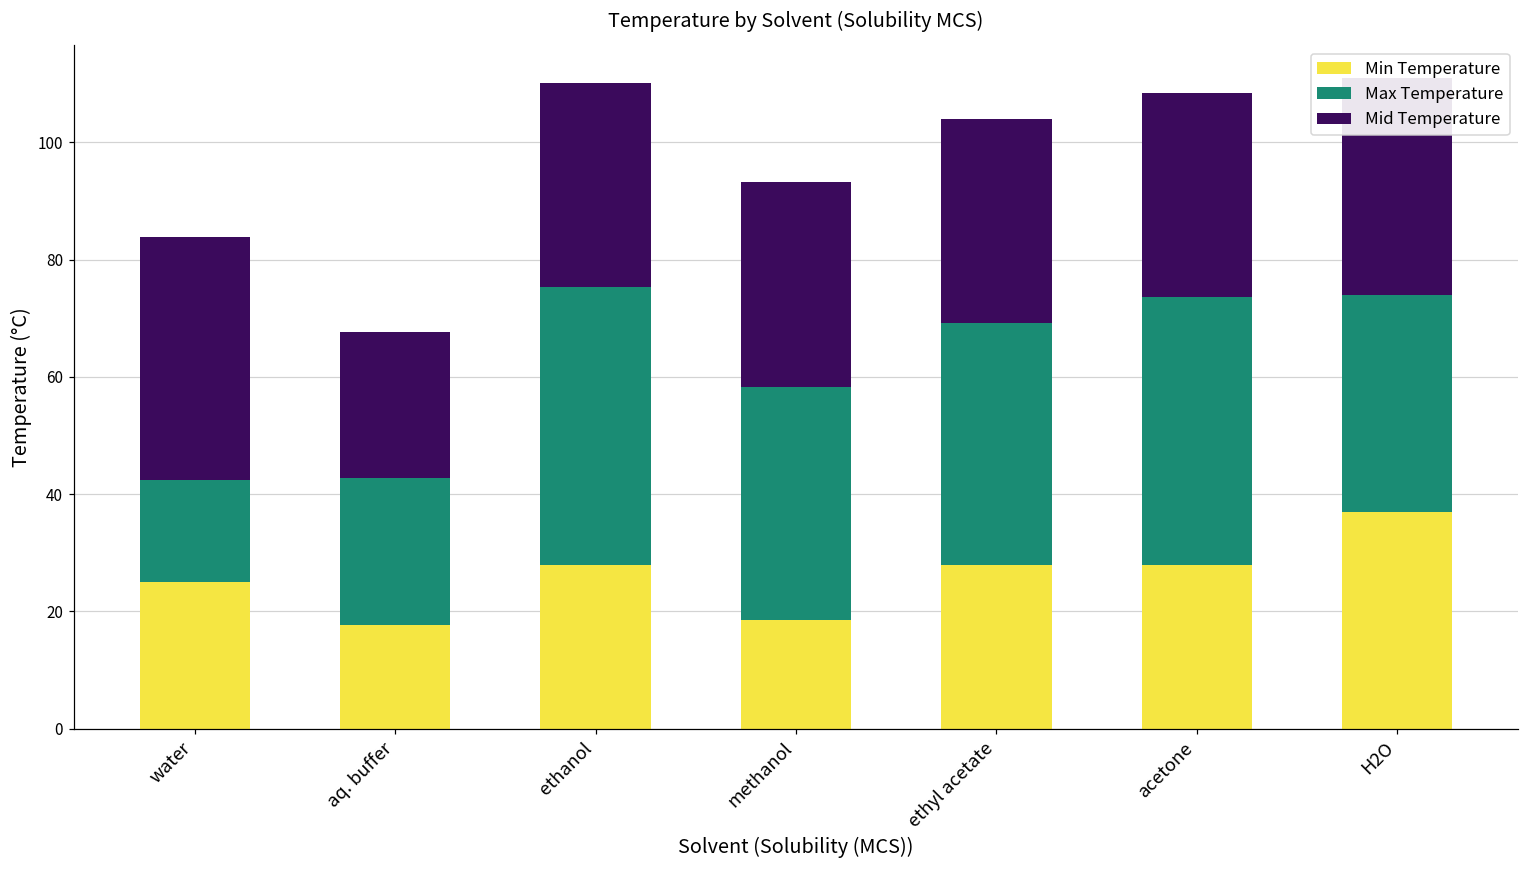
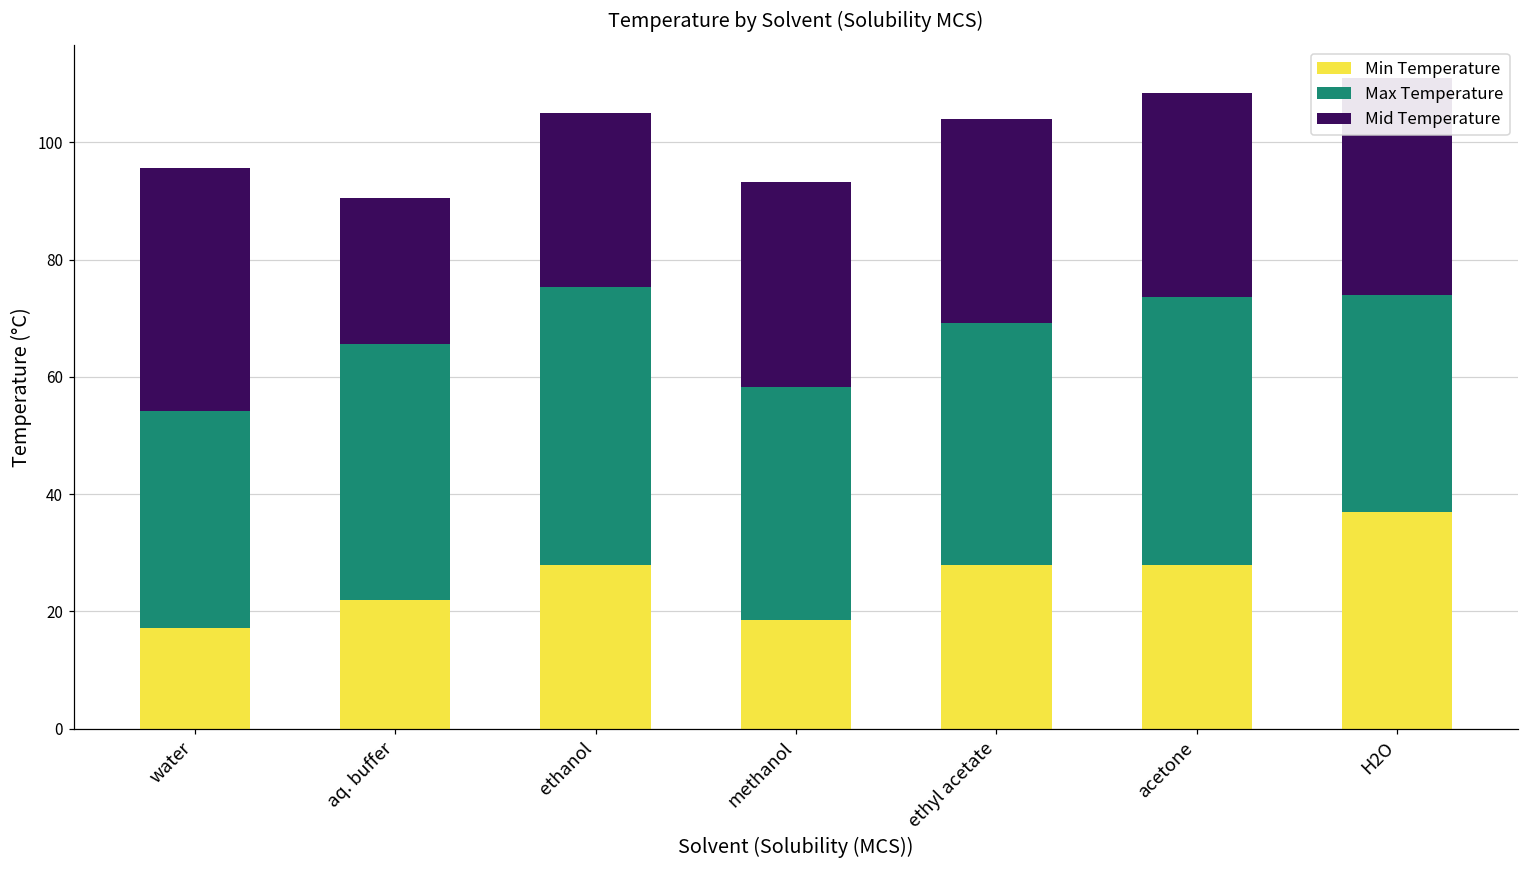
  {
    "Min Temperature": {
-     "water": 25,
-     "aq. buffer": 18,
+     "water": 17,
+     "aq. buffer": 22,
      "ethanol": 28,
      "methanol": 19,
      "ethyl acetate": 28,
      "acetone": 28,
      "H2O": 37
    },
    "Max Temperature": {
-     "water": 17,
-     "aq. buffer": 25,
+     "water": 37,
+     "aq. buffer": 44,
      "ethanol": 47,
      "methanol": 40,
      "ethyl acetate": 41,
      "acetone": 46,
      "H2O": 37
    },
    "Mid Temperature": {
      "water": 41,
      "aq. buffer": 25,
-     "ethanol": 35,
+     "ethanol": 30,
      "methanol": 35,
      "ethyl acetate": 35,
      "acetone": 35
    }
  }
